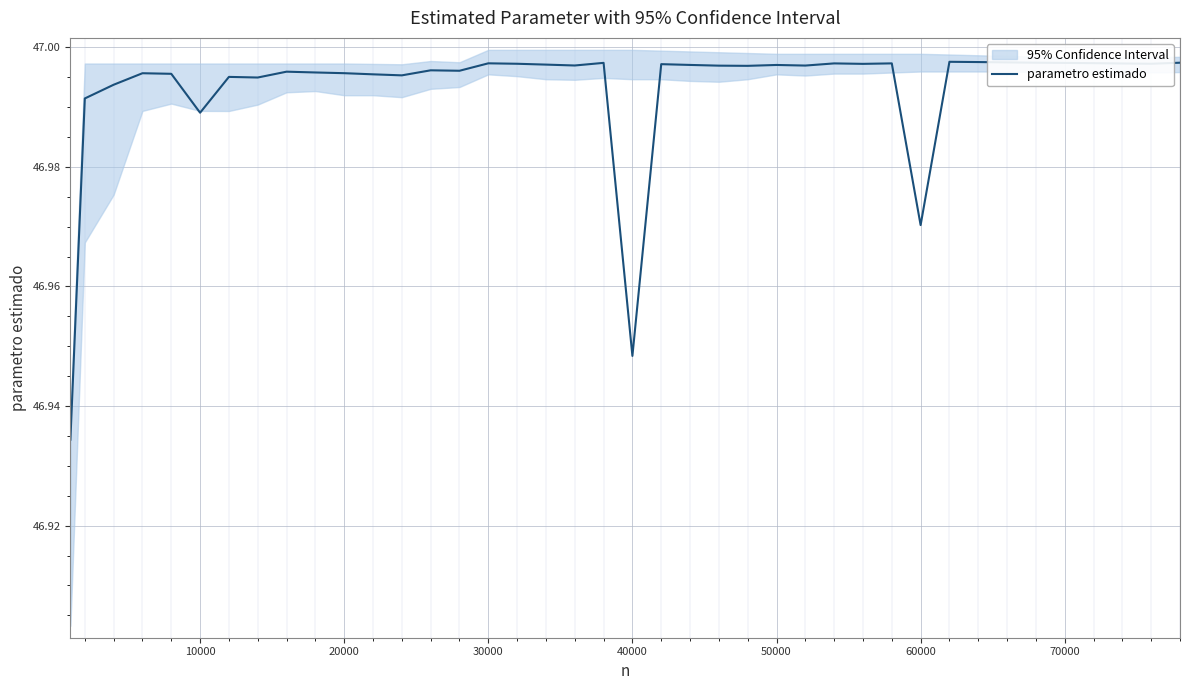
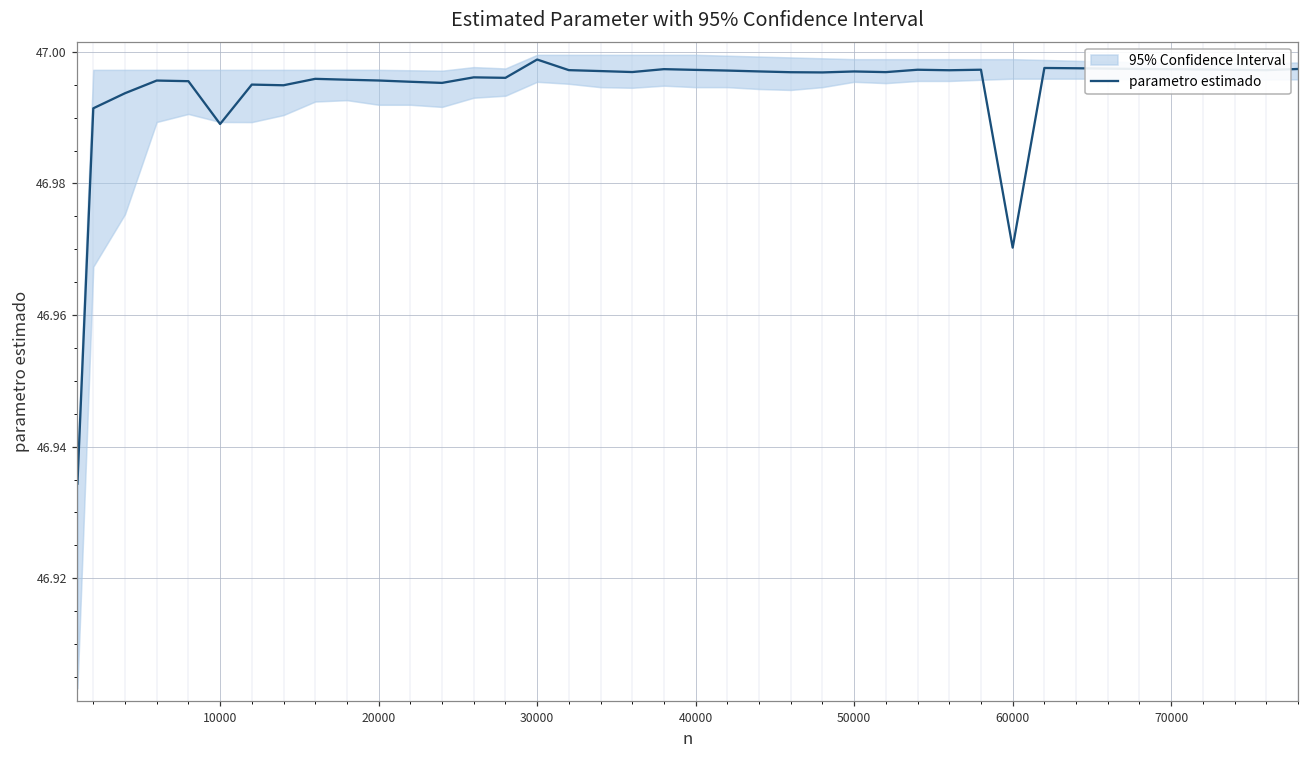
  {
    "parametro estimado": {
      "10000": 46.989,
      "20000": 46.996,
-     "30000": 46.997,
-     "40000": 46.948,
+     "30000": 46.999,
+     "40000": 46.997,
      "50000": 46.997,
      "60000": 46.970
    }
  }
